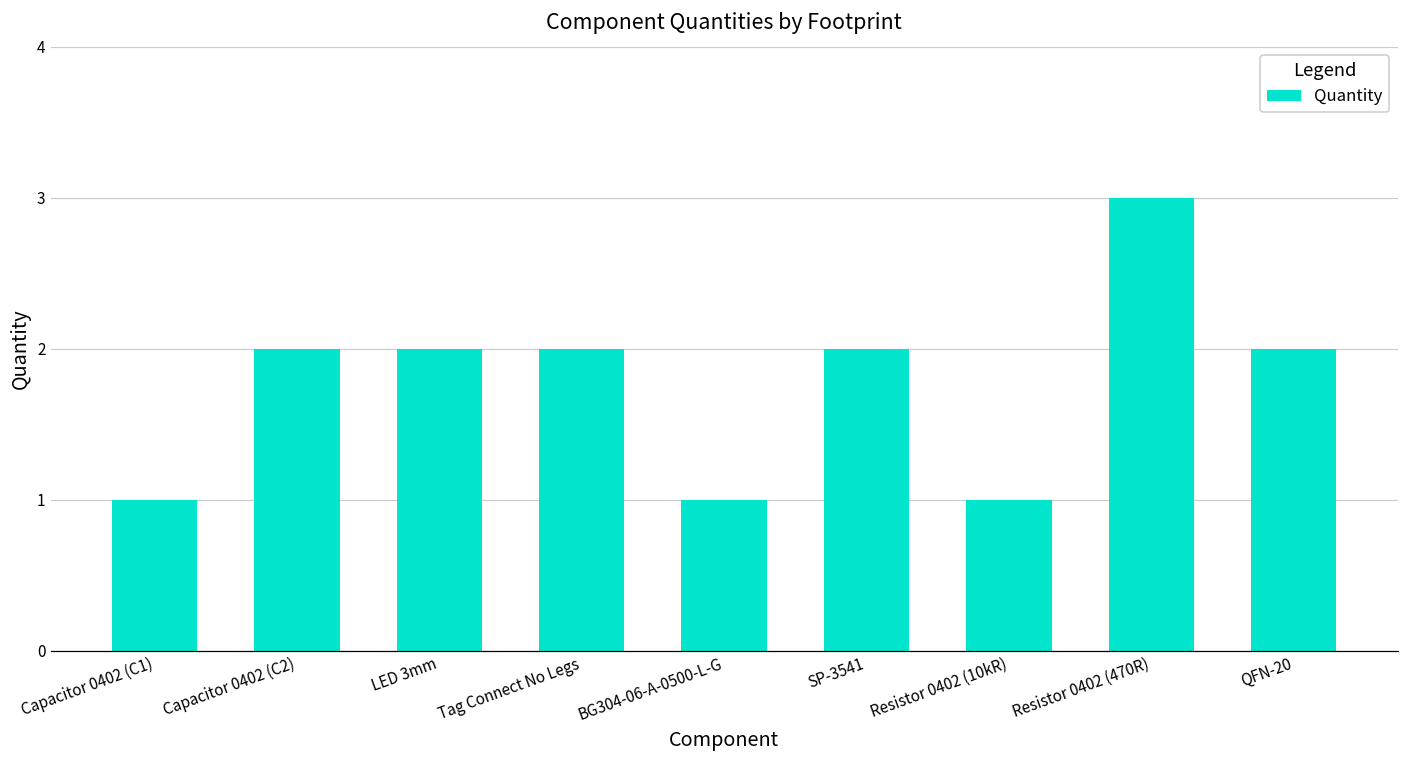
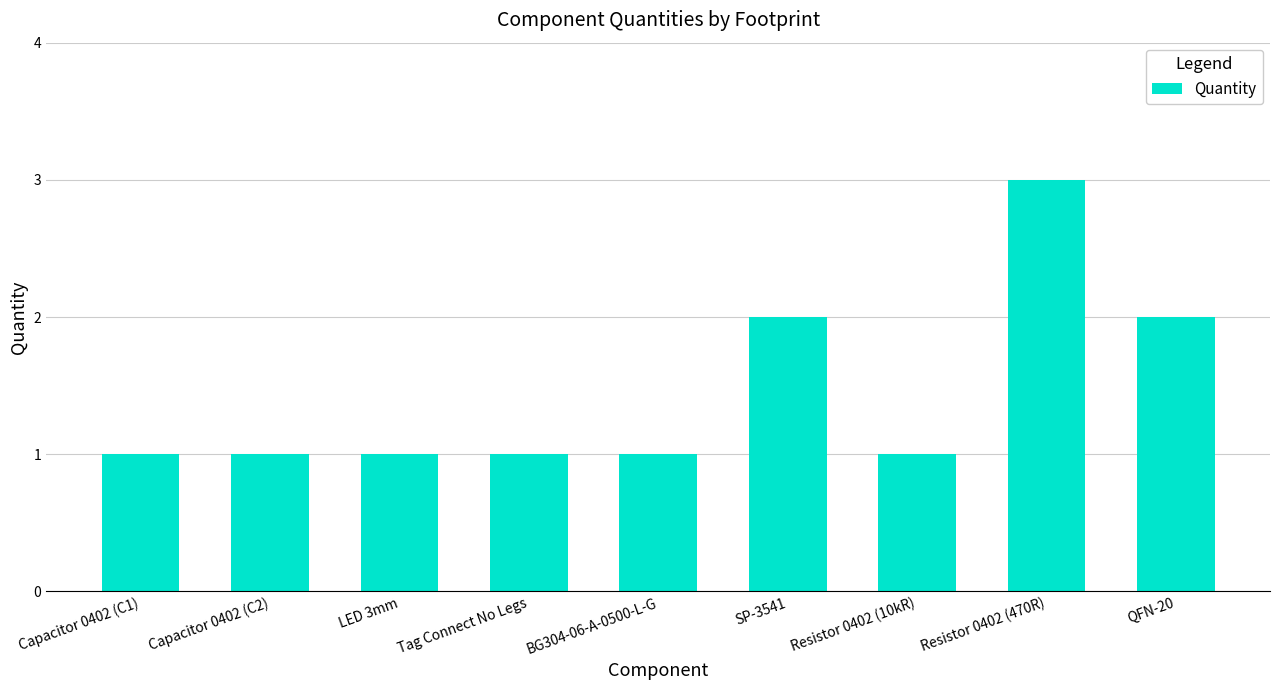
  {
    "Capacitor 0402 (C1)": 1,
-   "Capacitor 0402 (C2)": 2,
-   "LED 3mm": 2,
-   "Tag Connect No Legs": 2,
+   "Capacitor 0402 (C2)": 1,
+   "LED 3mm": 1,
+   "Tag Connect No Legs": 1,
    "BG304-06-A-0500-L-G": 1,
    "SP-3541": 2,
    "Resistor 0402 (10kR)": 1,
    "Resistor 0402 (470R)": 3,
    "QFN-20": 2
  }
